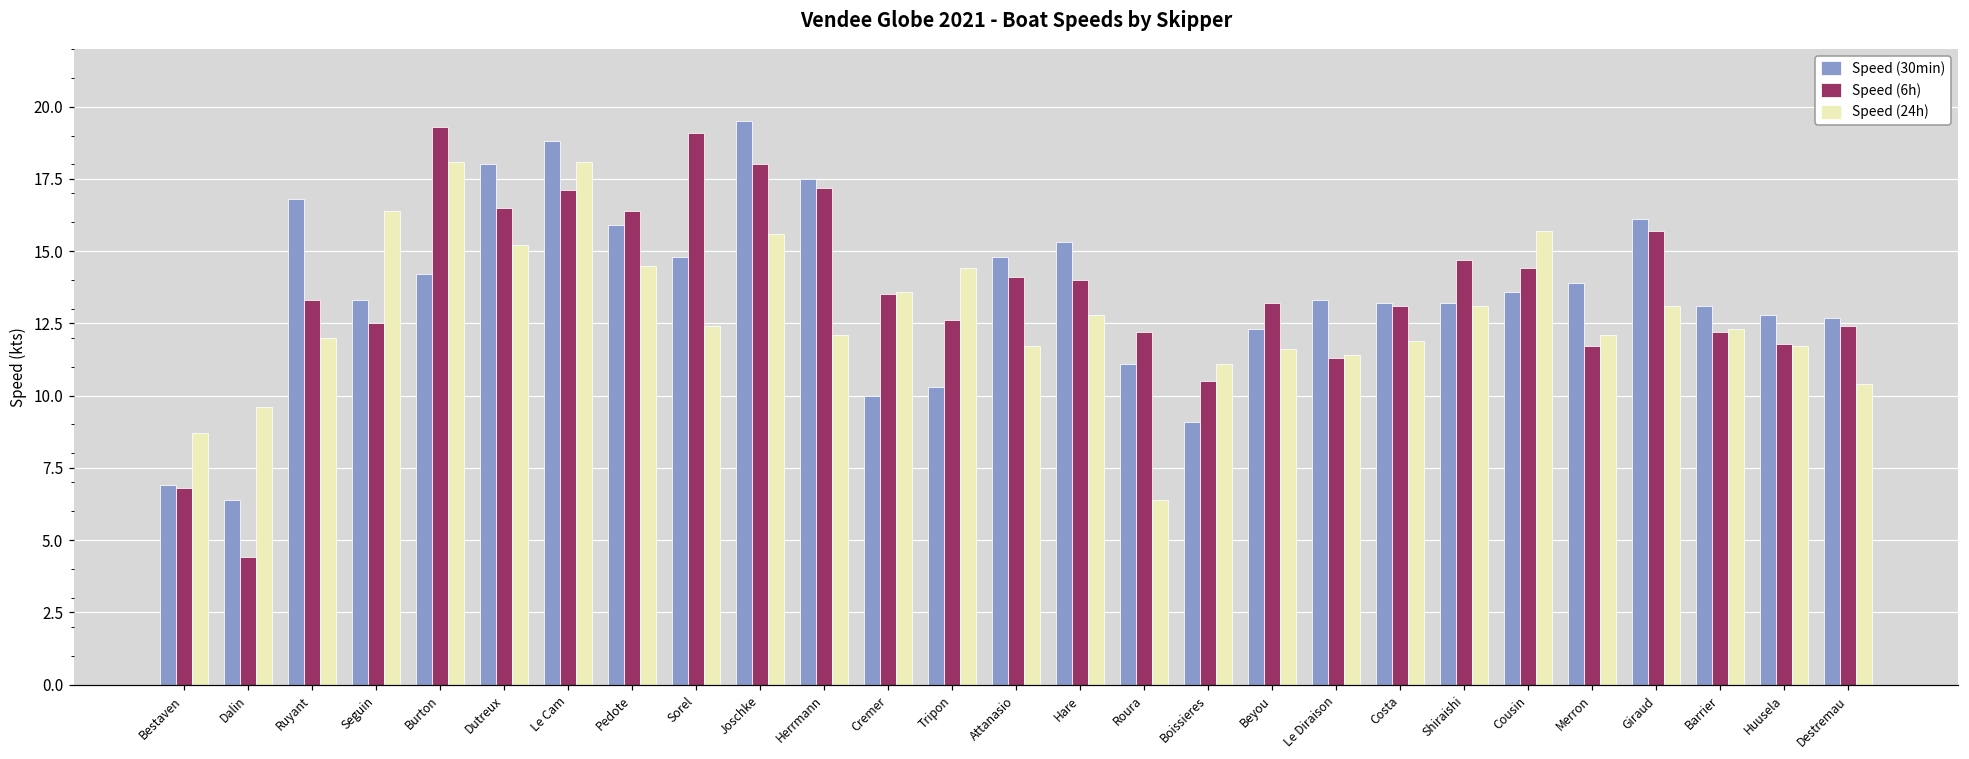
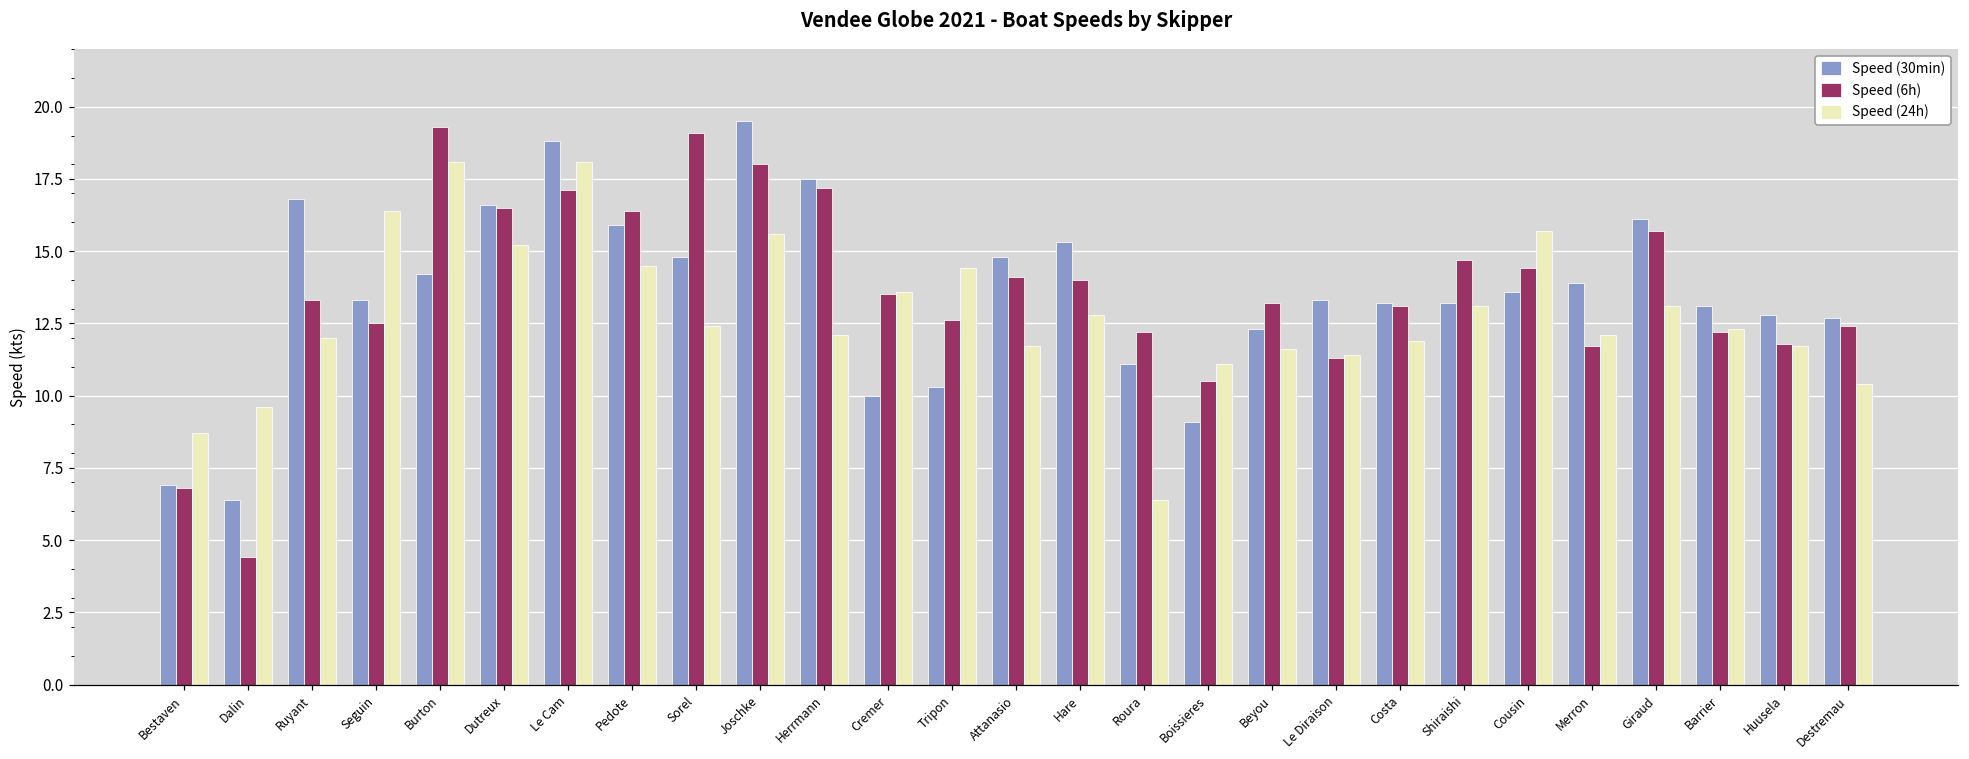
  {
    "Speed (30min)": {
      "Bestaven": 6.9,
      "Dalin": 6.4,
      "Ruyant": 16.8,
      "Seguin": 13.3,
      "Burton": 14.2,
-     "Dutreux": 18.0,
+     "Dutreux": 16.6,
      "Le Cam": 18.8,
      "Pedote": 15.9,
      "Sorel": 14.8,
      "Joschke": 19.5,
      "Herrmann": 17.5,
      "Cremer": 10.0,
      "Tripon": 10.3,
      "Attanasio": 14.8,
      "Hare": 15.3,
      "Roura": 11.1,
      "Boissieres": 9.1,
      "Beyou": 12.3,
      "Le Diraison": 13.3,
      "Costa": 13.2,
      "Shiraishi": 13.2,
      "Cousin": 13.6,
      "Merron": 13.9,
      "Giraud": 16.1,
      "Barrier": 13.1,
      "Huusela": 12.8,
      "Destremau": 12.7
    },
    "Speed (6h)": {
      "Bestaven": 6.8,
      "Dalin": 4.4,
      "Ruyant": 13.3,
      "Seguin": 12.5,
      "Burton": 19.3,
      "Dutreux": 16.5,
      "Le Cam": 17.1,
      "Pedote": 16.4,
      "Sorel": 19.1,
      "Joschke": 18.0,
      "Herrmann": 17.2,
      "Cremer": 13.5,
      "Tripon": 12.6,
      "Attanasio": 14.1,
      "Hare": 14.0,
      "Roura": 12.2,
      "Boissieres": 10.5,
      "Beyou": 13.2,
      "Le Diraison": 11.3,
      "Costa": 13.1,
      "Shiraishi": 14.7,
      "Cousin": 14.4,
      "Merron": 11.7,
      "Giraud": 15.7,
      "Barrier": 12.2,
      "Huusela": 11.8,
      "Destremau": 12.4
    },
    "Speed (24h)": {
      "Bestaven": 8.7,
      "Dalin": 9.6,
      "Ruyant": 12.0,
      "Seguin": 16.4,
      "Burton": 18.1,
      "Dutreux": 15.2,
      "Le Cam": 18.1,
      "Pedote": 14.5,
      "Sorel": 12.4,
      "Joschke": 15.6,
      "Herrmann": 12.1,
      "Cremer": 13.6,
      "Tripon": 14.4,
      "Attanasio": 11.7,
      "Hare": 12.8,
      "Roura": 6.4,
      "Boissieres": 11.1,
      "Beyou": 11.6,
      "Le Diraison": 11.4,
      "Costa": 11.9,
      "Shiraishi": 13.1,
      "Cousin": 15.7,
      "Merron": 12.1,
      "Giraud": 13.1,
      "Barrier": 12.3,
      "Huusela": 11.7,
      "Destremau": 10.4
    }
  }
